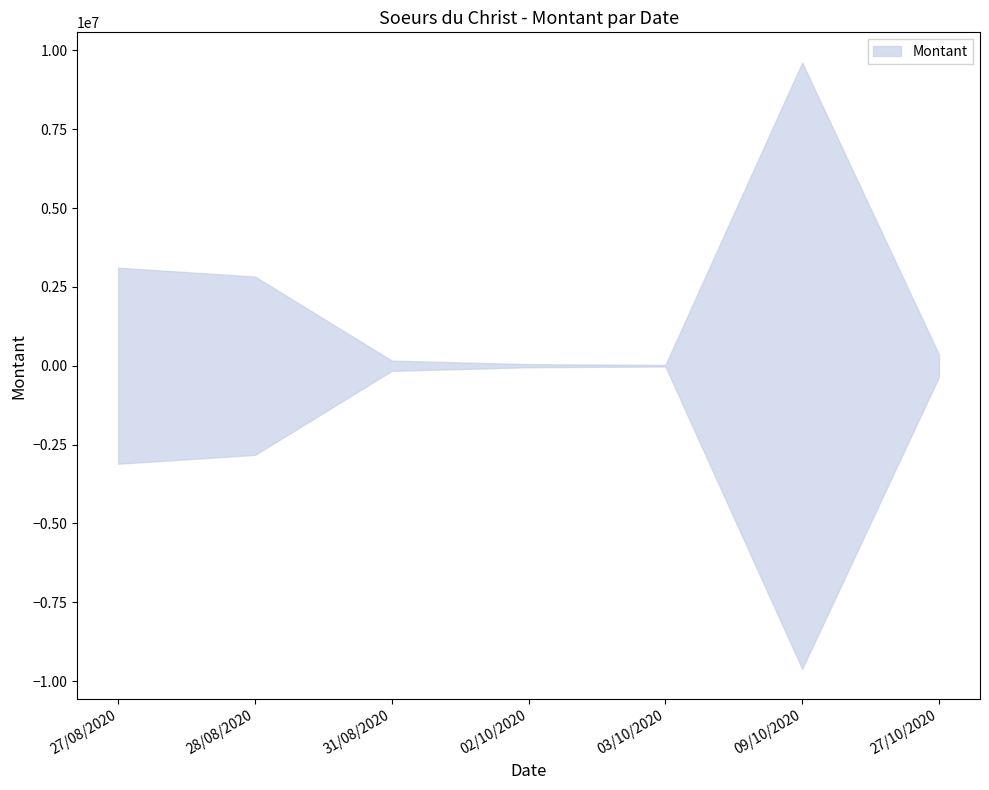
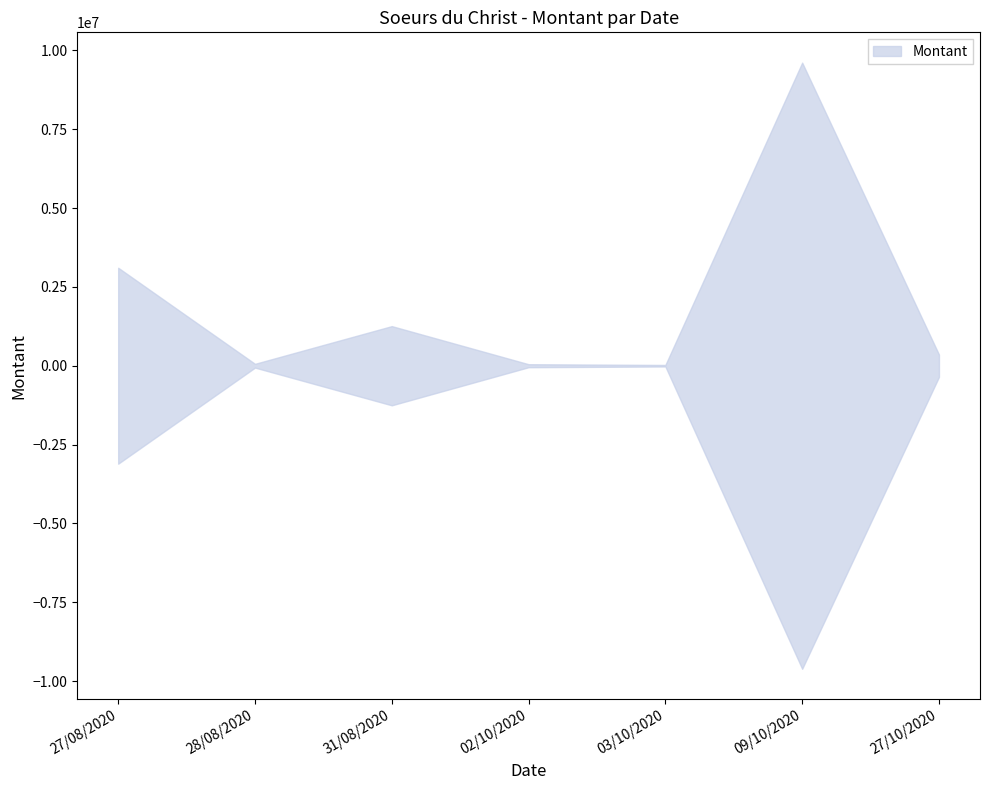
  {
-   "28/08/2020": 2800000,
-   "31/08/2020": 200000
+   "28/08/2020": 100000,
+   "31/08/2020": 1300000
  }
